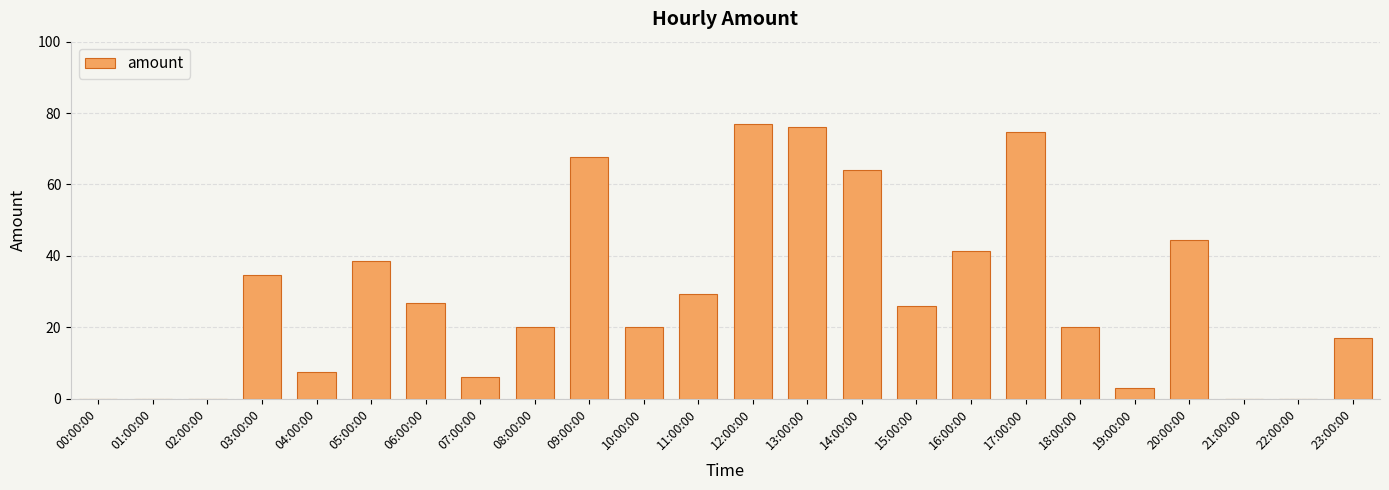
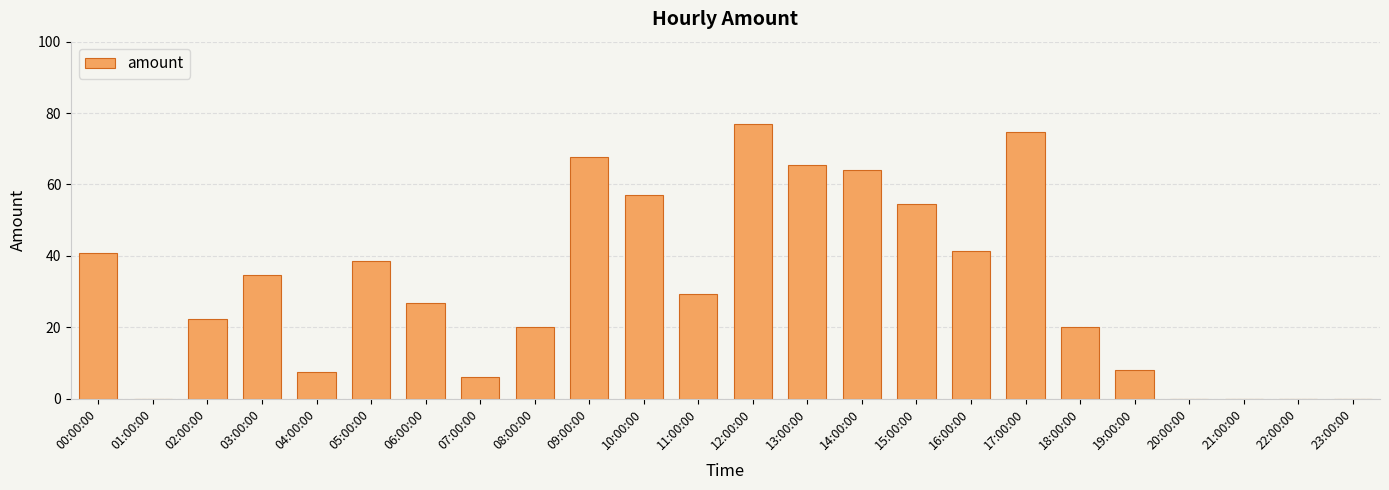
  {
-   "00:00:00": 0,
+   "00:00:00": 41,
    "01:00:00": 0,
-   "02:00:00": 0,
+   "02:00:00": 22,
    "03:00:00": 35,
    "04:00:00": 7,
    "05:00:00": 38,
    "06:00:00": 27,
    "07:00:00": 6,
    "08:00:00": 20,
    "09:00:00": 68,
-   "10:00:00": 20,
+   "10:00:00": 57,
    "11:00:00": 29,
    "12:00:00": 77,
-   "13:00:00": 76,
+   "13:00:00": 65,
    "14:00:00": 64,
-   "15:00:00": 26,
+   "15:00:00": 55,
    "16:00:00": 41,
    "17:00:00": 75,
    "18:00:00": 20,
-   "19:00:00": 3,
-   "20:00:00": 44,
+   "19:00:00": 8,
+   "20:00:00": 0,
    "21:00:00": 0,
    "22:00:00": 0,
-   "23:00:00": 17
+   "23:00:00": 0
  }
